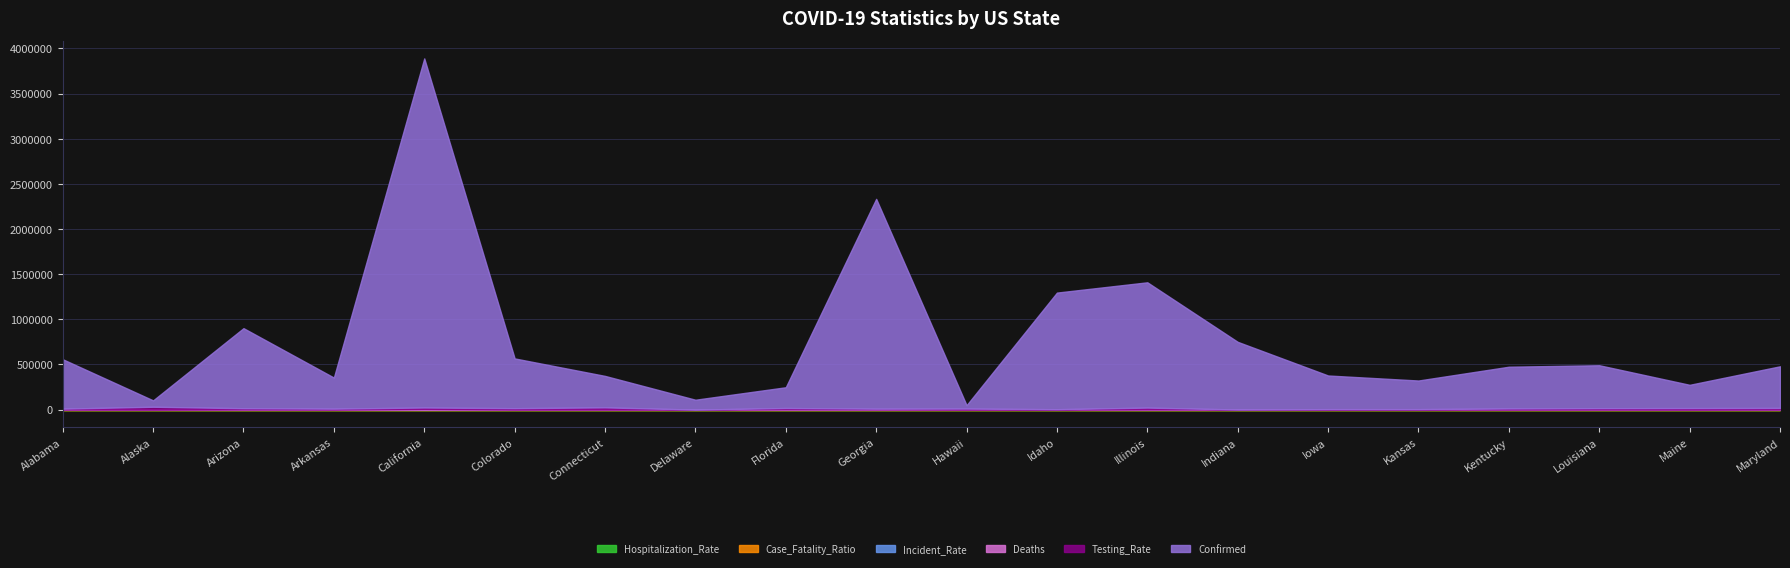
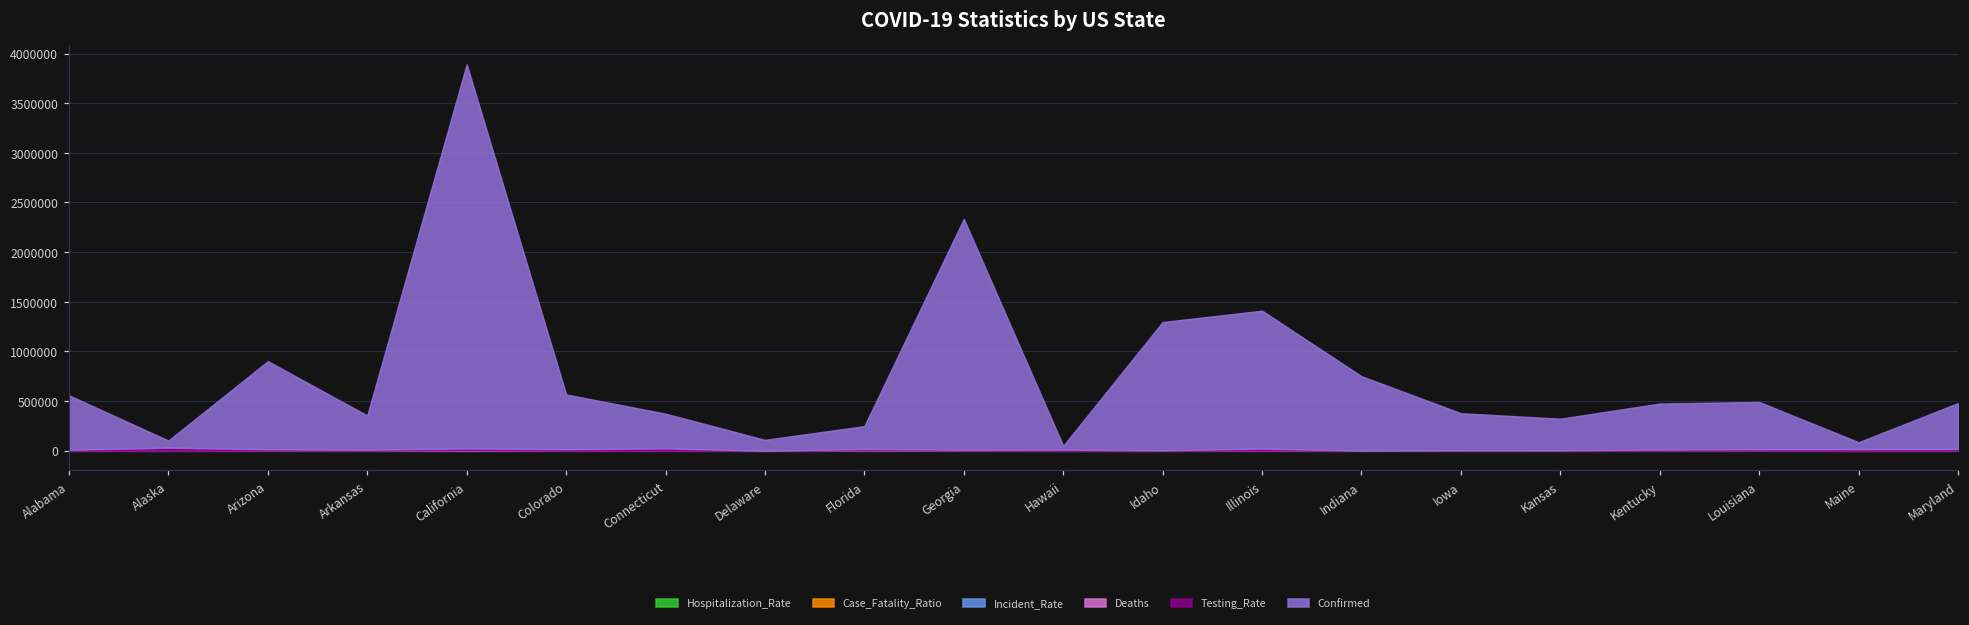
  {
    "Deaths": {
      "Alaska": 0
    },
    "Testing_Rate": {
      "Alaska": 0
    },
    "Confirmed": {
      "Alabama": 500000,
      "Alaska": 100000,
      "Arizona": 900000,
      "Arkansas": 300000,
      "California": 3900000,
      "Colorado": 600000,
      "Connecticut": 300000,
      "Delaware": 100000,
      "Florida": 200000,
      "Georgia": 2300000,
      "Hawaii": 0,
      "Idaho": 1300000,
      "Illinois": 1400000,
      "Indiana": 700000,
      "Iowa": 400000,
      "Kansas": 300000,
      "Kentucky": 500000,
      "Louisiana": 500000,
-     "Maine": 300000,
+     "Maine": 100000,
      "Maryland": 500000
    }
  }
